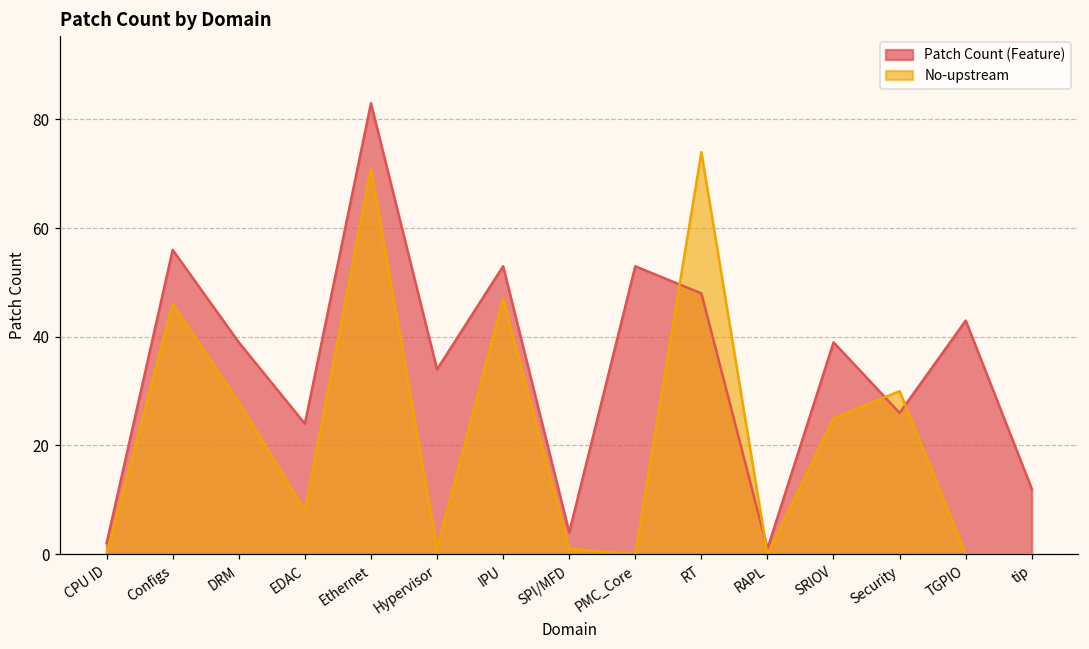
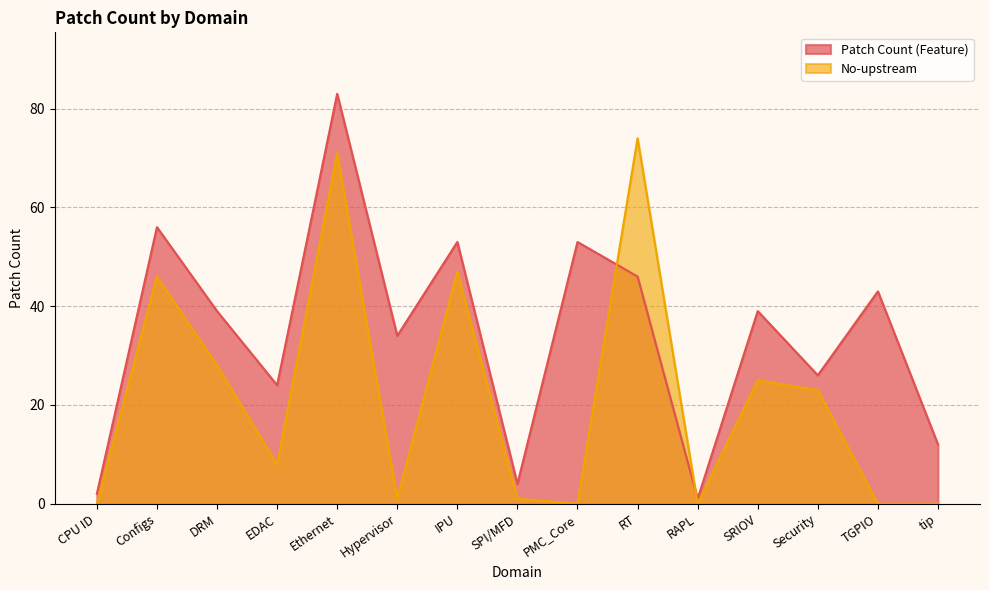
  {
    "Patch Count (Feature)": {
      "CPU ID": 2,
      "Configs": 56,
      "DRM": 39,
      "EDAC": 24,
      "Ethernet": 83,
      "Hypervisor": 34,
      "IPU": 53,
      "SPI/MFD": 4,
      "PMC_Core": 53,
-     "RT": 48,
+     "RT": 46,
      "RAPL": 1,
      "SRIOV": 39,
      "Security": 26,
      "TGPIO": 43,
      "tip": 12
    },
    "No-upstream": {
      "CPU ID": 0,
      "Configs": 46,
      "DRM": 28,
      "EDAC": 8,
      "Ethernet": 71,
      "Hypervisor": 1,
      "IPU": 47,
      "SPI/MFD": 1,
      "PMC_Core": 0,
      "RT": 74,
      "RAPL": 0,
      "SRIOV": 25,
-     "Security": 30,
+     "Security": 23,
      "TGPIO": 0,
      "tip": 0
    }
  }
